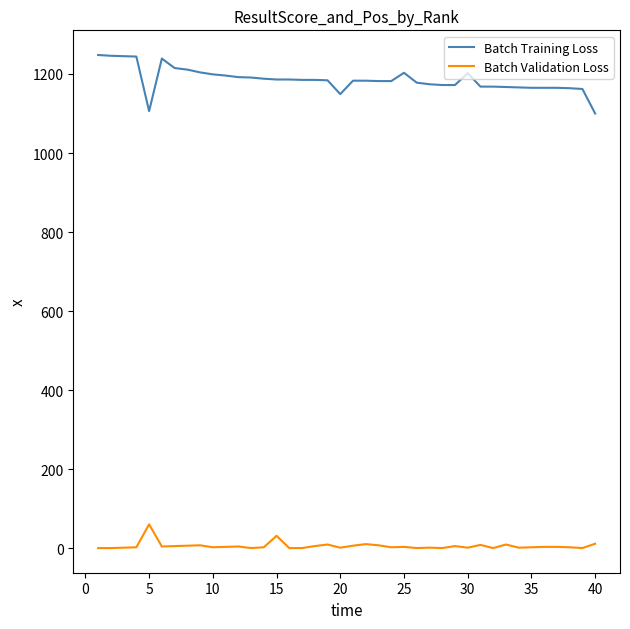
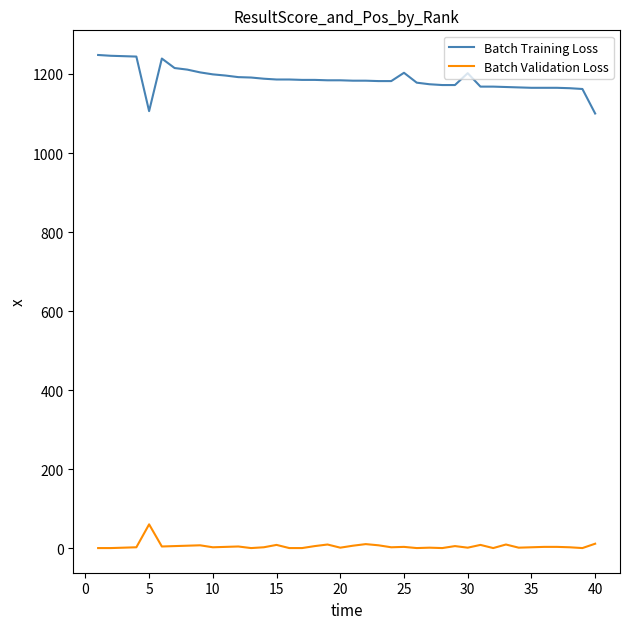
  {
    "Batch Training Loss": {
      "5": 1110,
      "10": 1200,
      "15": 1190,
-     "20": 1150,
+     "20": 1180,
      "25": 1200,
      "35": 1170,
      "40": 1100
    },
    "Batch Validation Loss": {
      "5": 60,
      "10": 0,
-     "15": 30,
+     "15": 10,
      "20": 0,
      "25": 0,
      "30": 0,
      "35": 0,
      "40": 10
    }
  }
